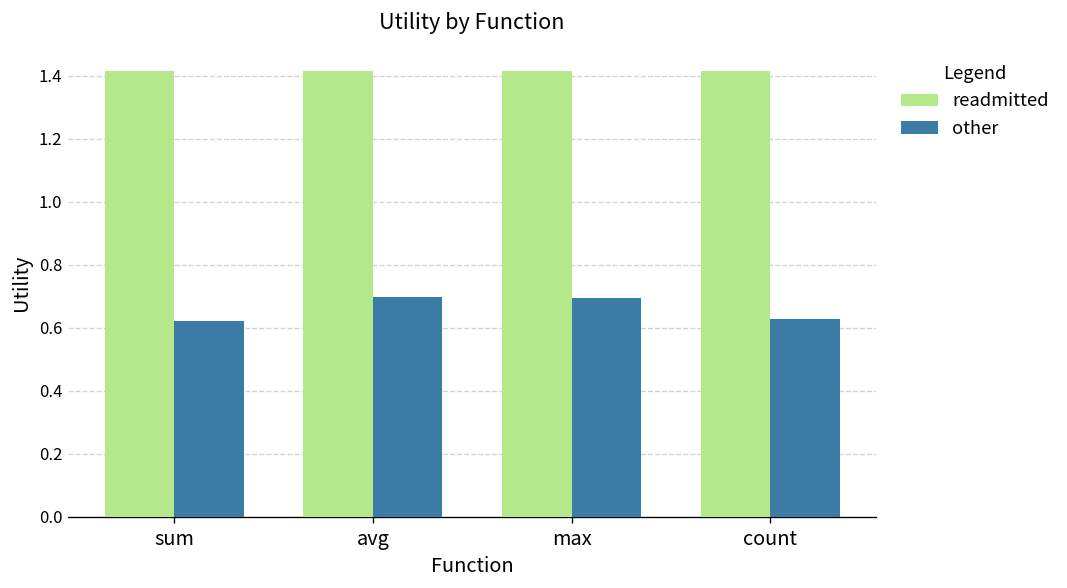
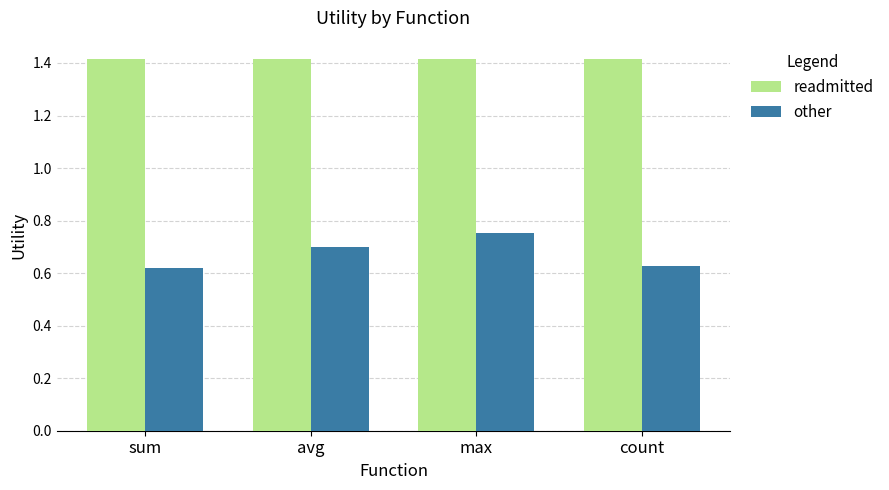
  {
    "readmitted": {
      "sum": 1.41,
      "avg": 1.41,
      "max": 1.41,
      "count": 1.41
    },
    "other": {
      "sum": 0.62,
      "avg": 0.70,
-     "max": 0.69,
+     "max": 0.75,
      "count": 0.63
    }
  }
